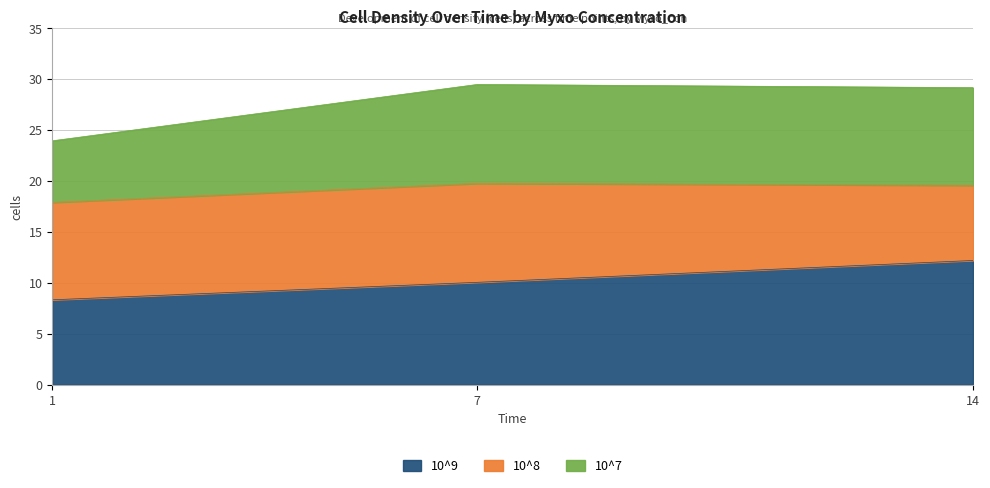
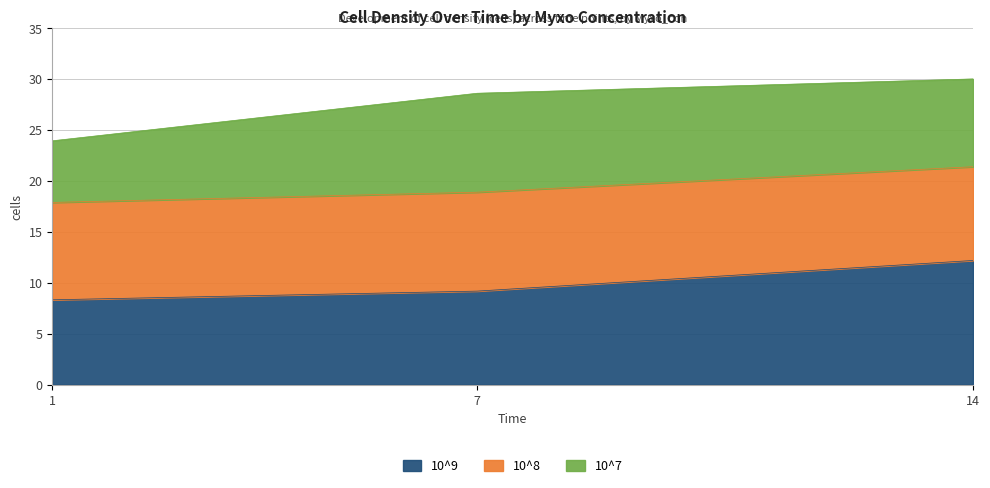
  {
    "10^9": {
      "1": 8.3,
-     "7": 10.0,
+     "7": 9.2,
      "14": 12.2
    },
    "10^8": {
      "1": 9.6,
      "7": 9.7,
-     "14": 7.4
+     "14": 9.2
    },
    "10^7": {
      "1": 6.1,
      "7": 9.7,
-     "14": 9.6
+     "14": 8.6
    }
  }
